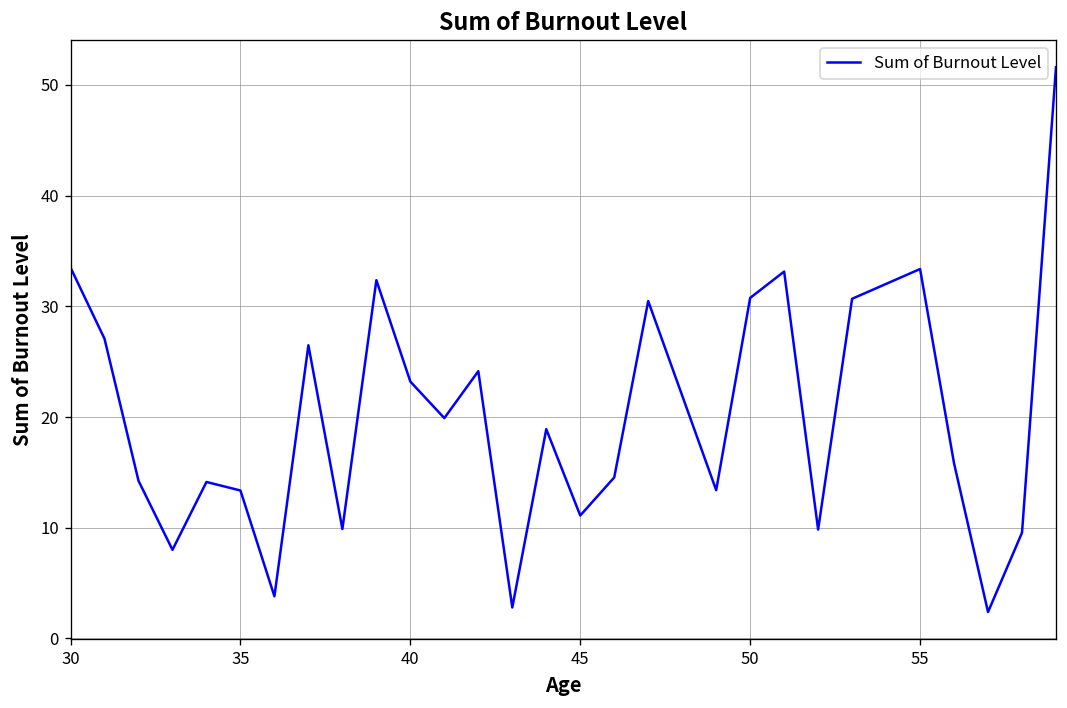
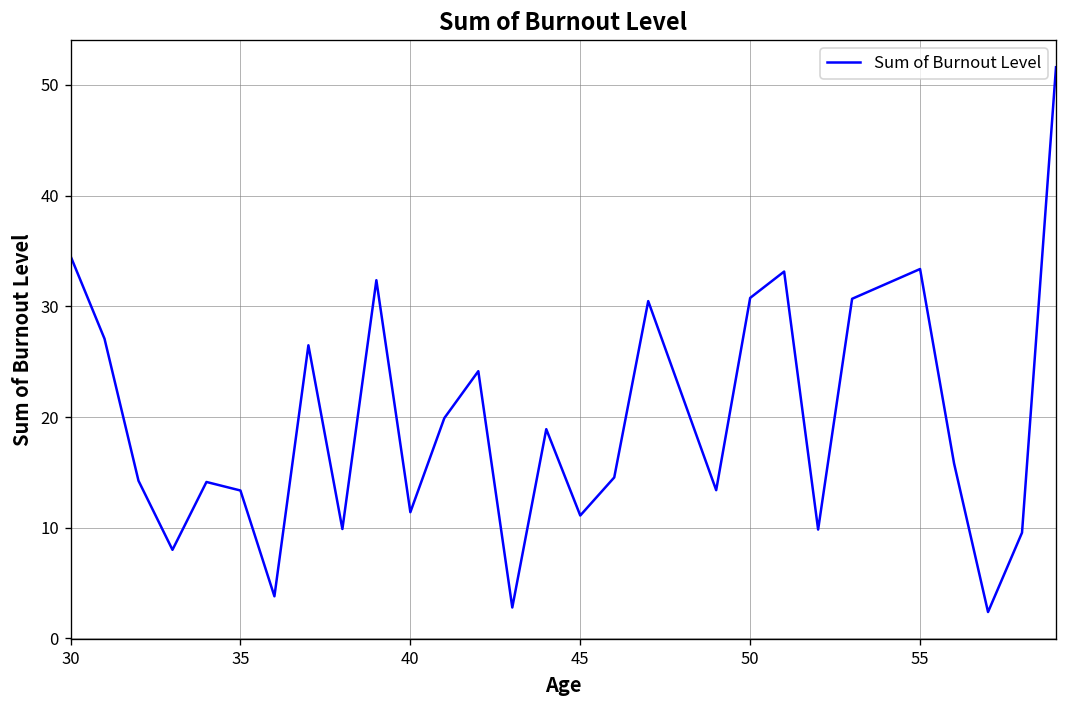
  {
-   "30": 34,
+   "30": 35,
    "35": 13,
-   "40": 23,
+   "40": 11,
    "45": 11,
    "50": 31,
    "55": 33
  }
